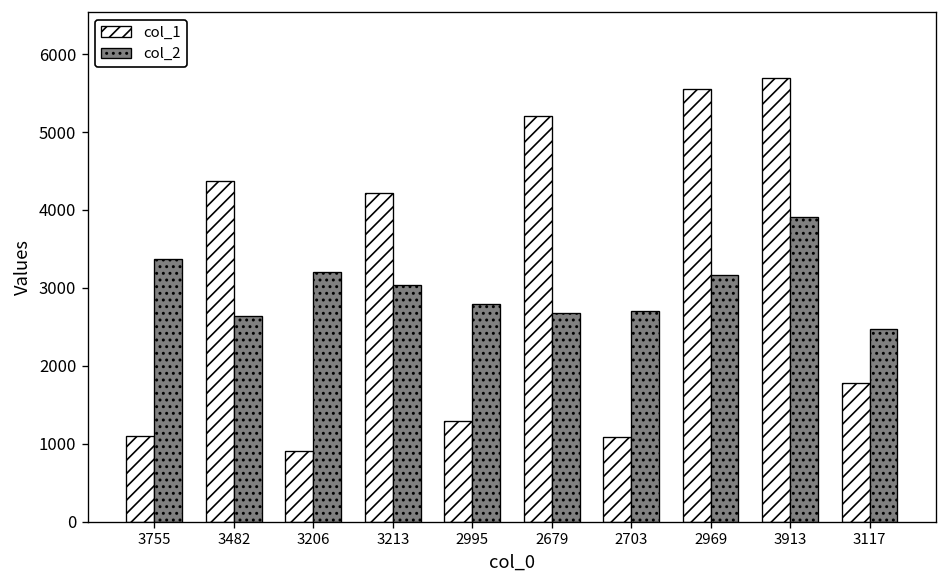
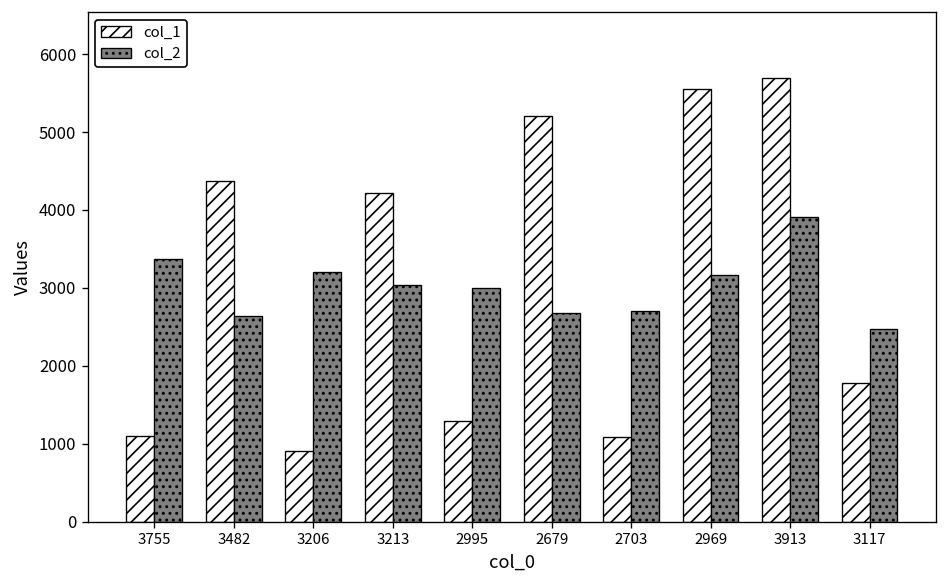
  {
    "col_1": {
      "3755": 1100,
      "3482": 4400,
      "3206": 900,
      "3213": 4200,
      "2995": 1300,
      "2679": 5200,
      "2703": 1100,
      "2969": 5600,
      "3913": 5700,
      "3117": 1800
    },
    "col_2": {
      "3755": 3400,
      "3482": 2600,
      "3206": 3200,
      "3213": 3000,
-     "2995": 2800,
+     "2995": 3000,
      "2679": 2700,
      "2703": 2700,
      "2969": 3200,
      "3913": 3900,
      "3117": 2500
    }
  }
